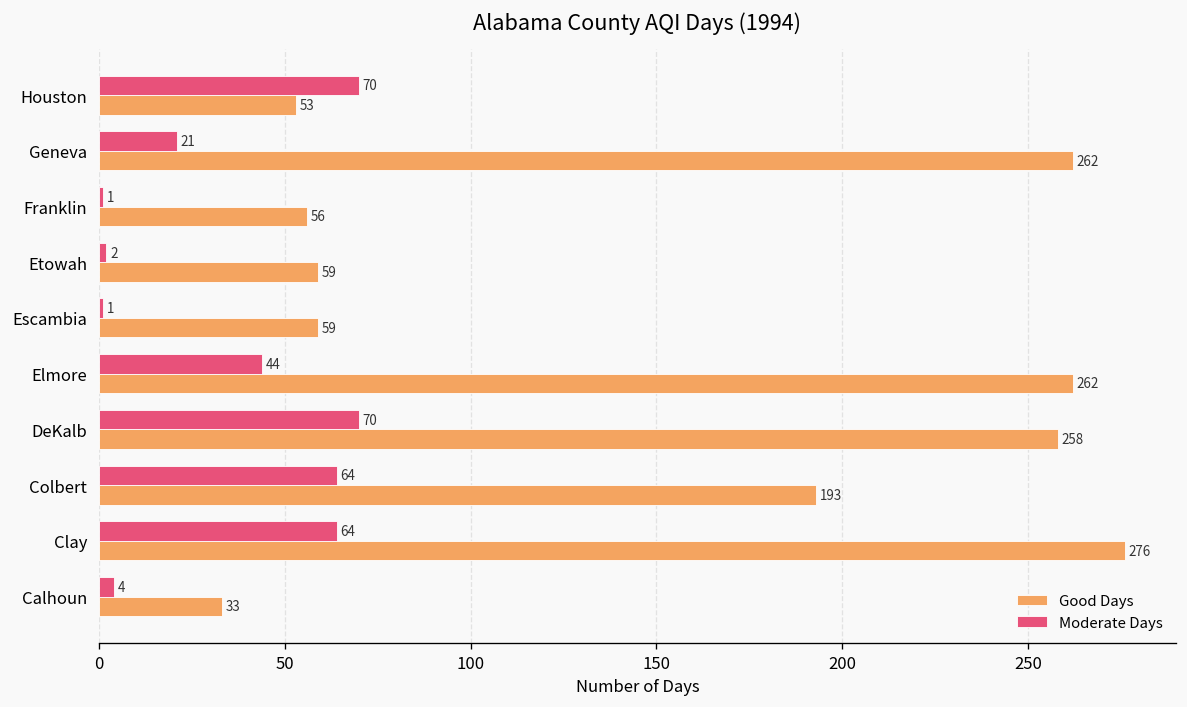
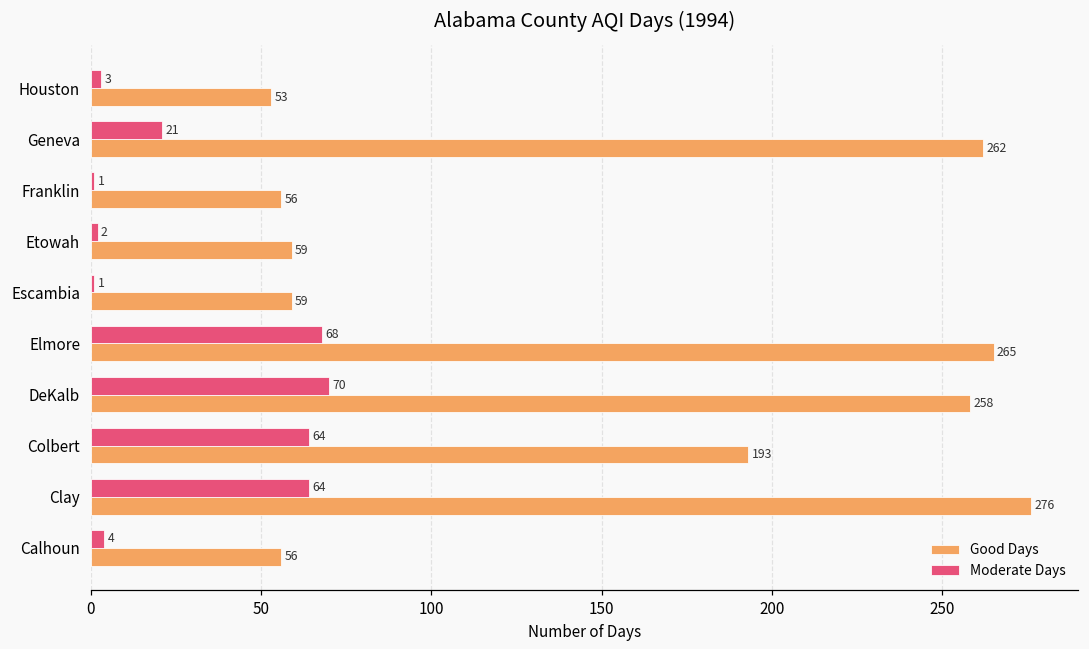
  {
    "Good Days": {
      "Houston": 53,
      "Geneva": 262,
      "Franklin": 56,
      "Etowah": 59,
      "Escambia": 59,
-     "Elmore": 262,
+     "Elmore": 265,
      "DeKalb": 258,
      "Colbert": 193,
      "Clay": 276,
-     "Calhoun": 33
+     "Calhoun": 56
    },
    "Moderate Days": {
-     "Houston": 70,
+     "Houston": 3,
      "Geneva": 21,
      "Franklin": 1,
      "Etowah": 2,
      "Escambia": 1,
-     "Elmore": 44,
+     "Elmore": 68,
      "DeKalb": 70,
      "Colbert": 64,
      "Clay": 64,
      "Calhoun": 4
    }
  }
